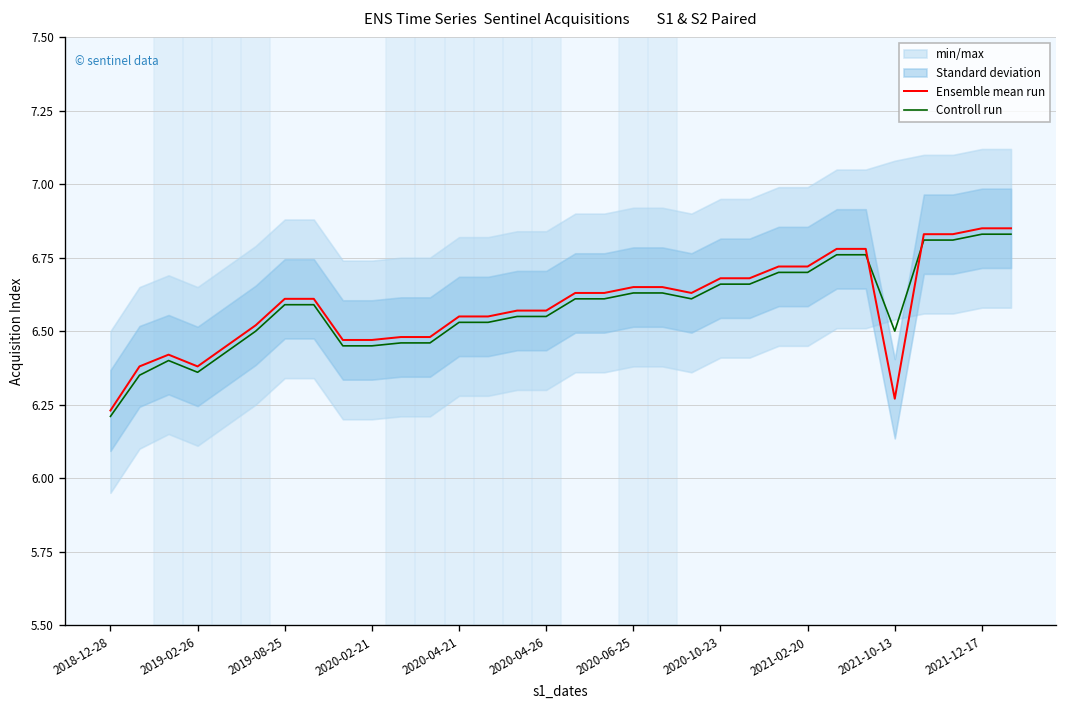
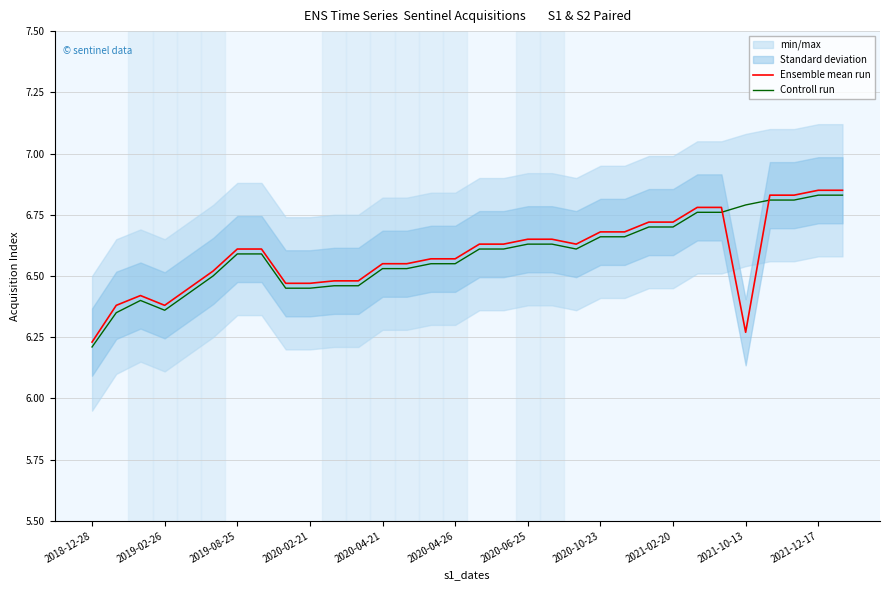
  {
    "Ensemble mean run": {
      "2021-10-13": 6.27
    },
    "Controll run": {
-     "2021-10-13": 6.50
+     "2021-10-13": 6.79
    }
  }
